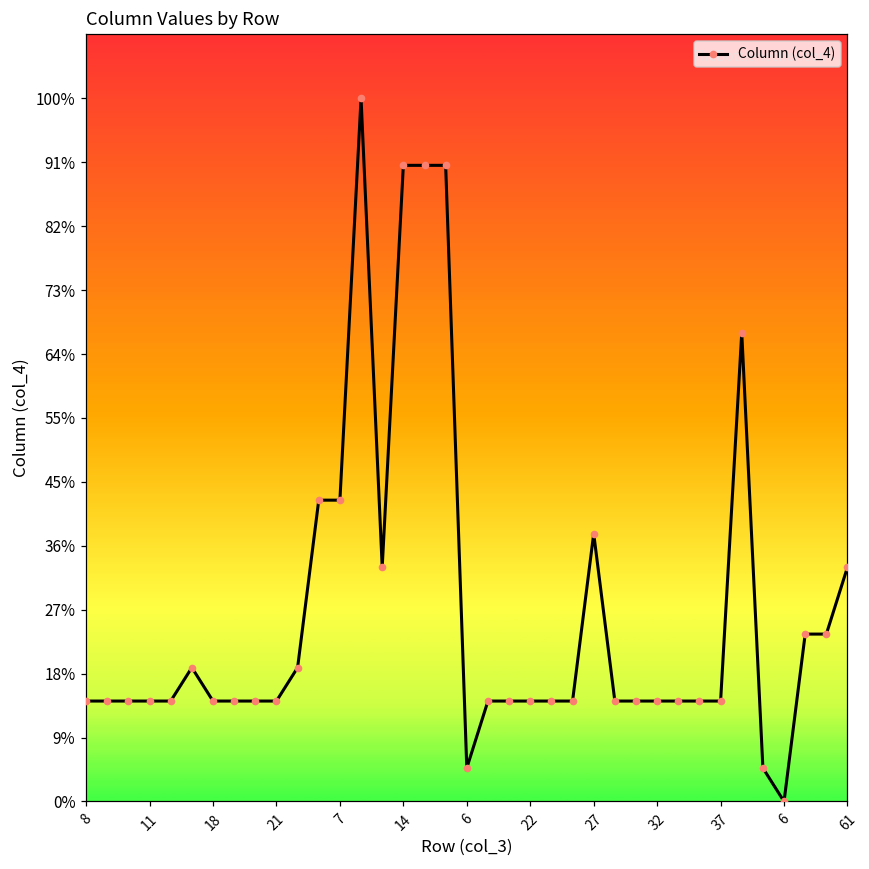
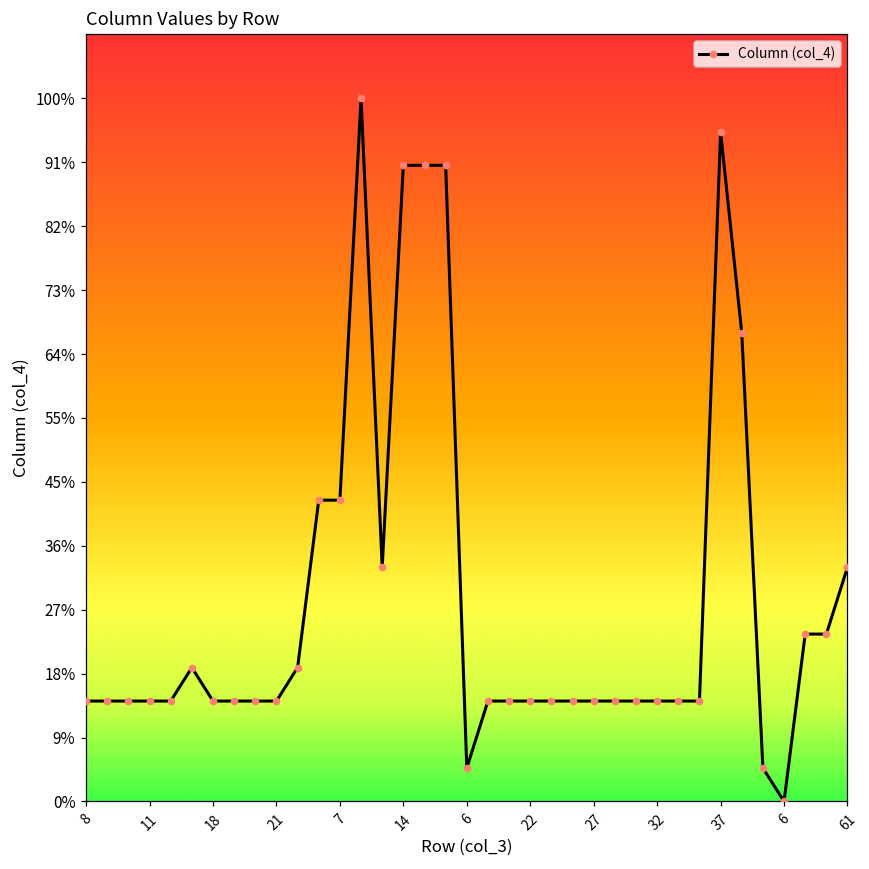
  {
    "18": "14%",
    "21": "14%",
-   "27": "38%",
-   "37": "14%",
+   "27": "14%",
+   "37": "95%",
    "61": "33%"
  }
